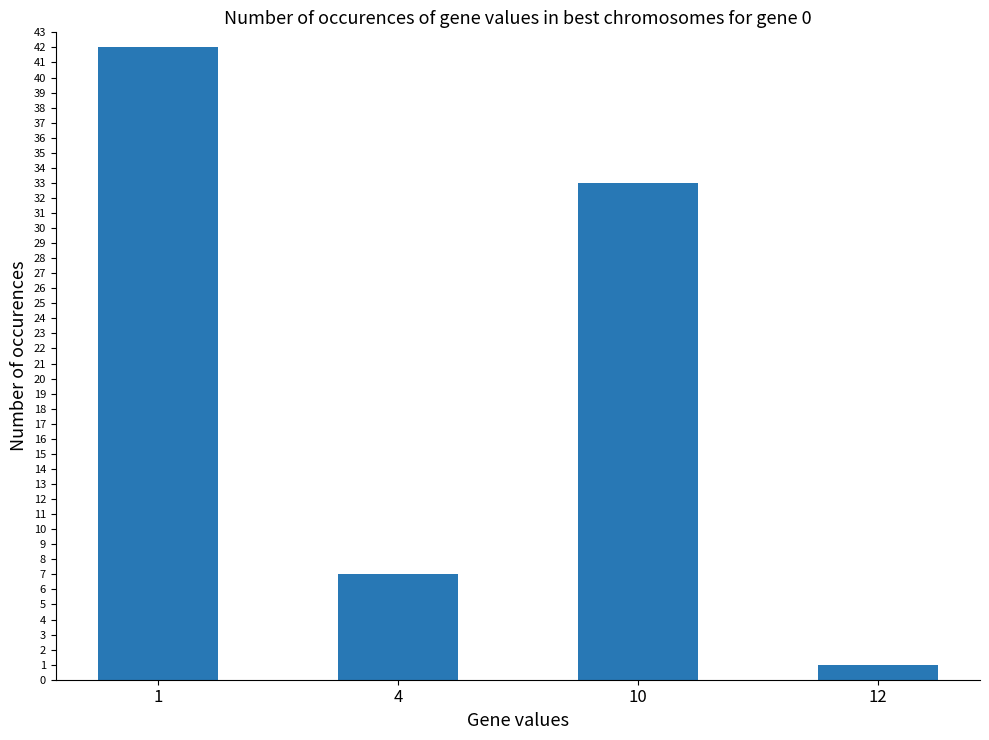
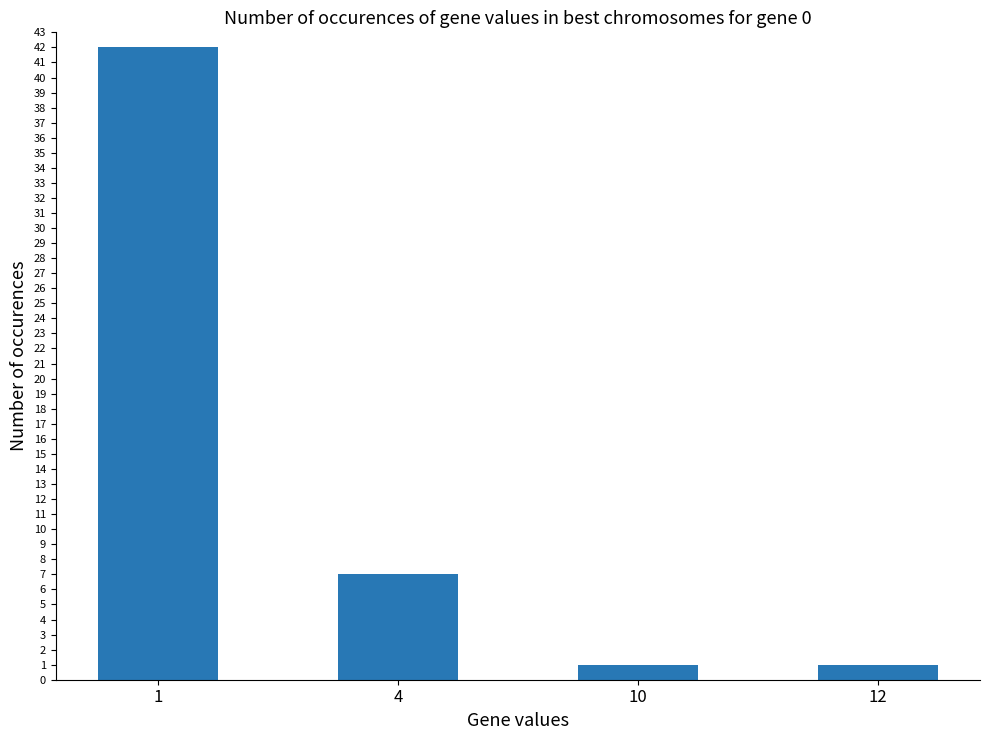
  {
    "1": 42,
    "4": 7,
-   "10": 33,
+   "10": 1,
    "12": 1
  }
